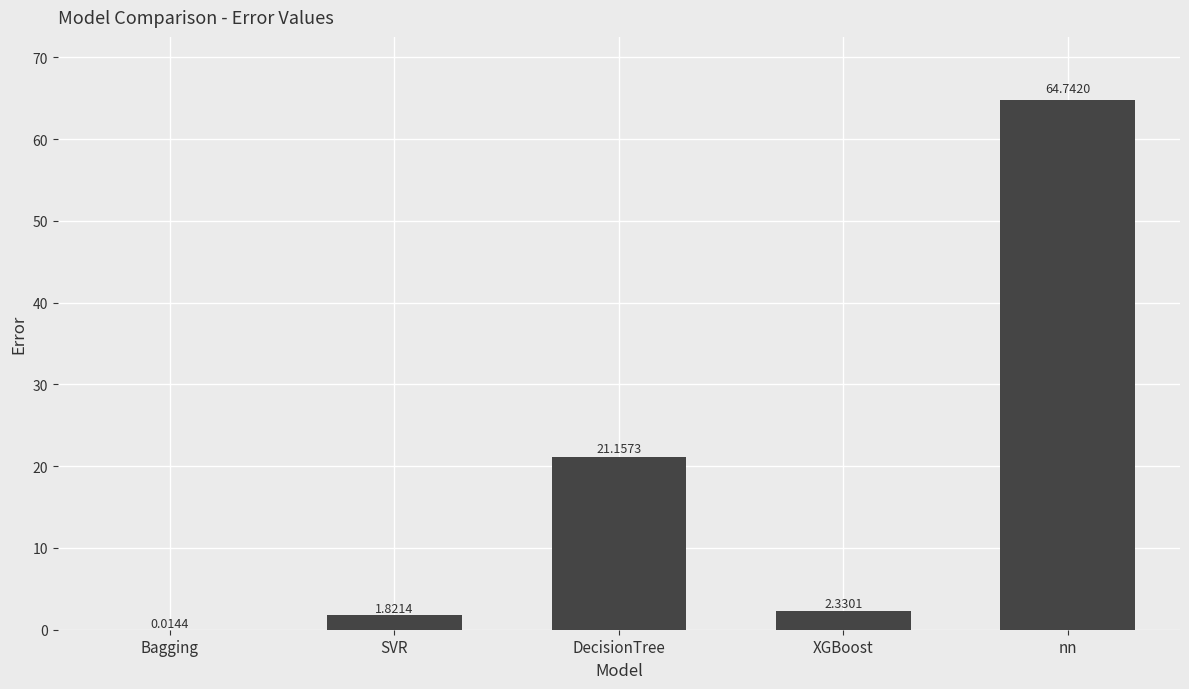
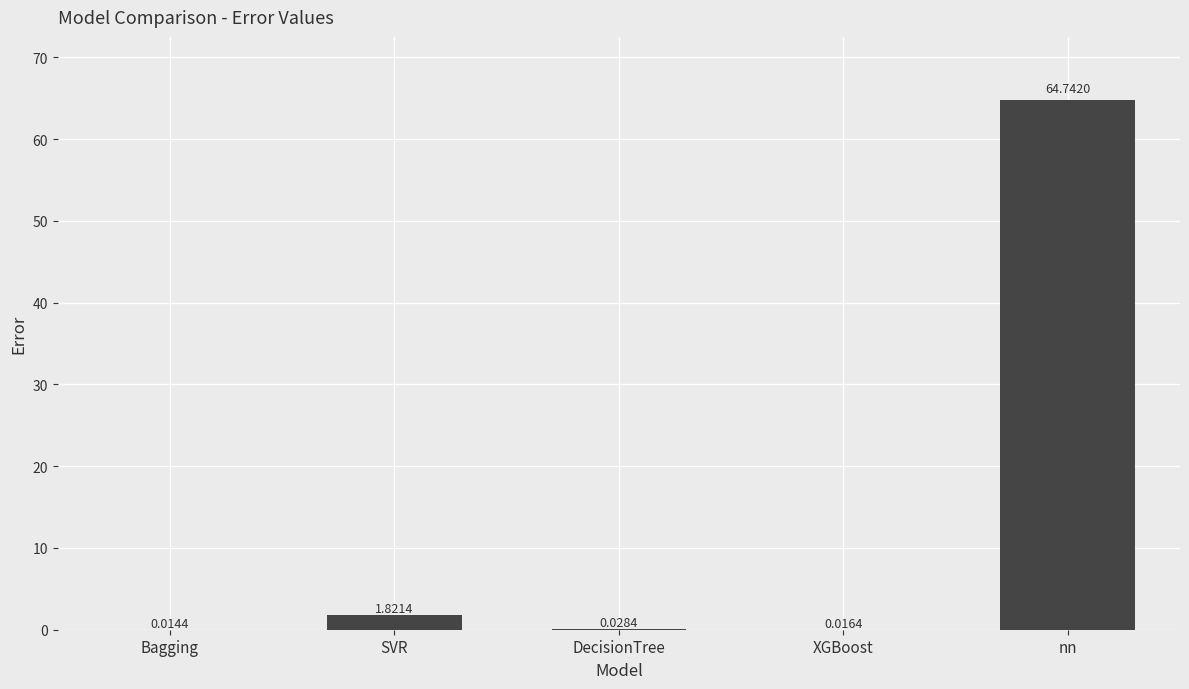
  {
    "Bagging": 0.0144,
    "SVR": 1.8214,
-   "DecisionTree": 21.1573,
-   "XGBoost": 2.3301,
+   "DecisionTree": 0.0284,
+   "XGBoost": 0.0164,
    "nn": 64.7420
  }
